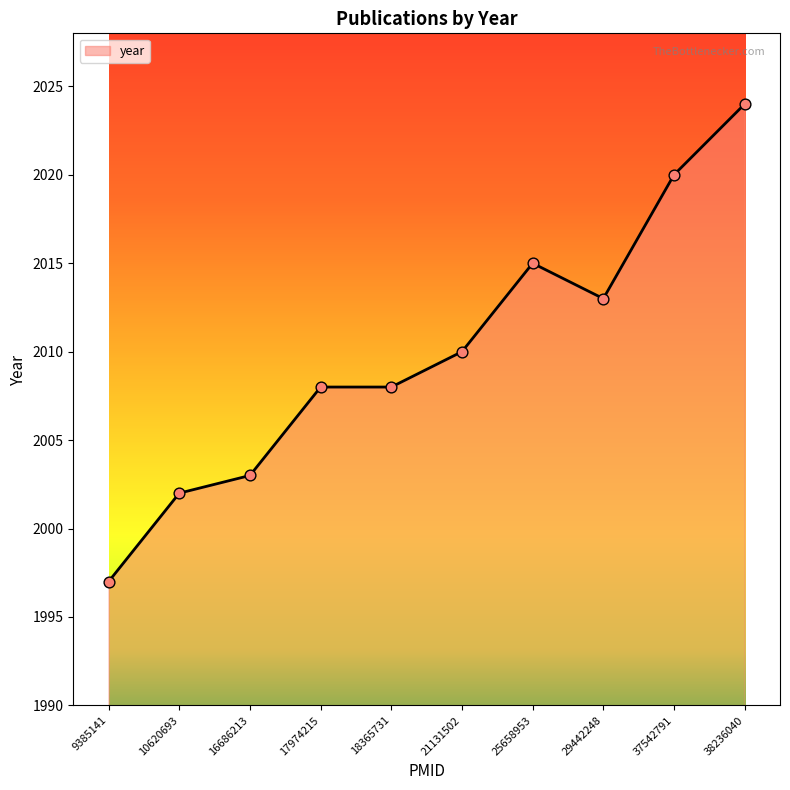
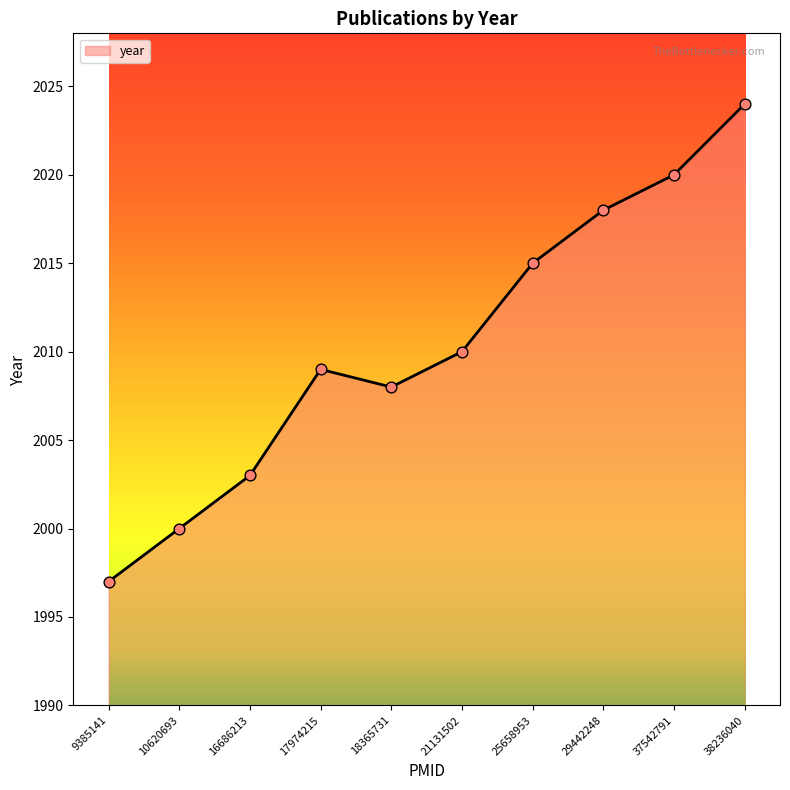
  {
    "9385141": 1997,
-   "10620693": 2002,
+   "10620693": 2000,
    "16686213": 2003,
-   "17974215": 2008,
+   "17974215": 2009,
    "18365731": 2008,
    "21131502": 2010,
    "25658953": 2015,
-   "29442248": 2013,
+   "29442248": 2018,
    "37542791": 2020,
    "38236040": 2024
  }
